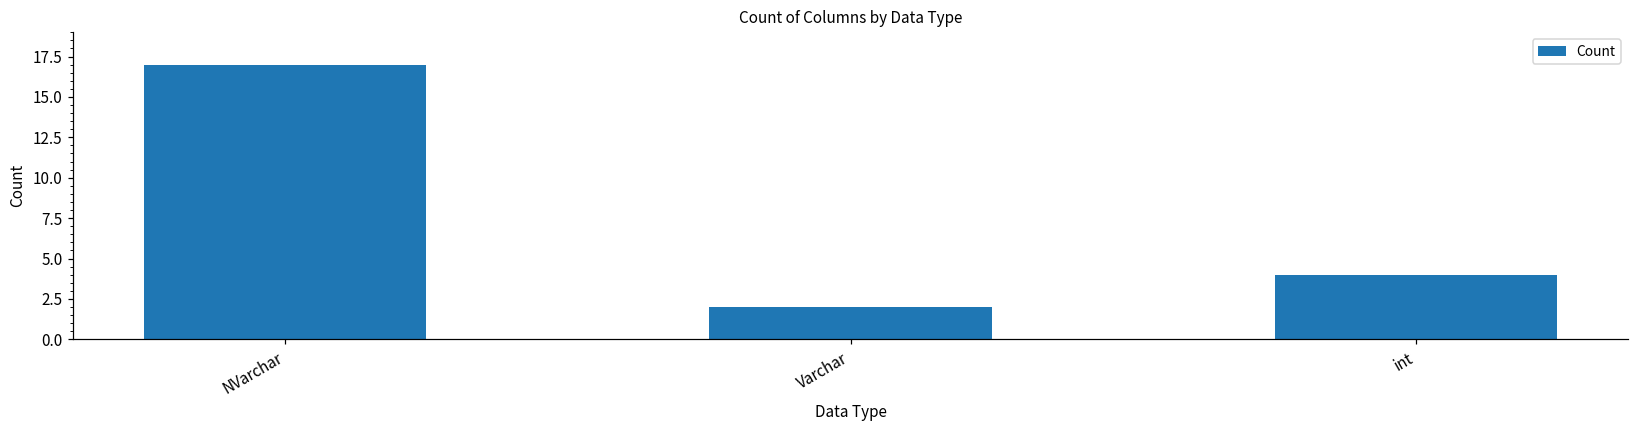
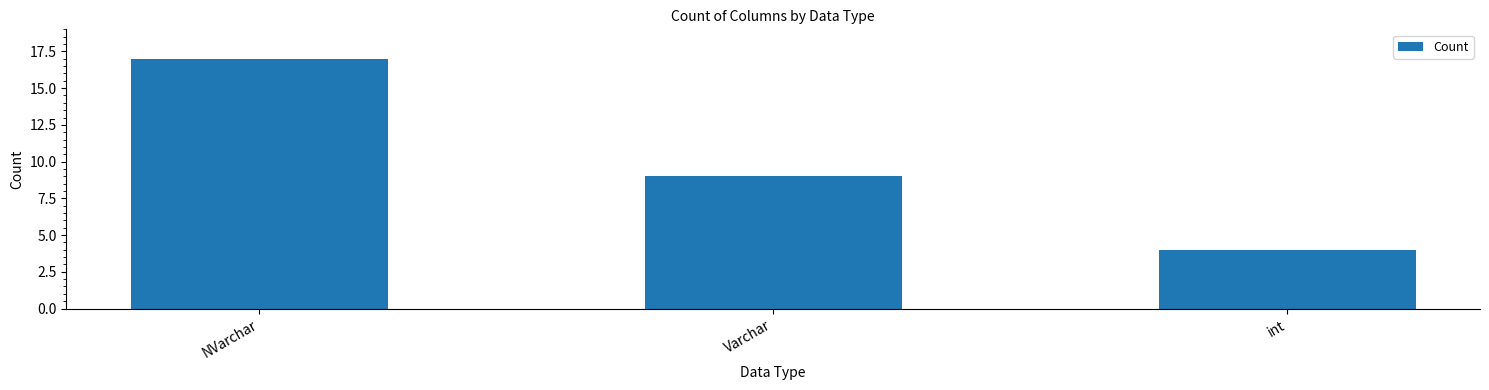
  {
    "NVarchar": 17,
-   "Varchar": 2,
+   "Varchar": 9,
    "int": 4
  }
